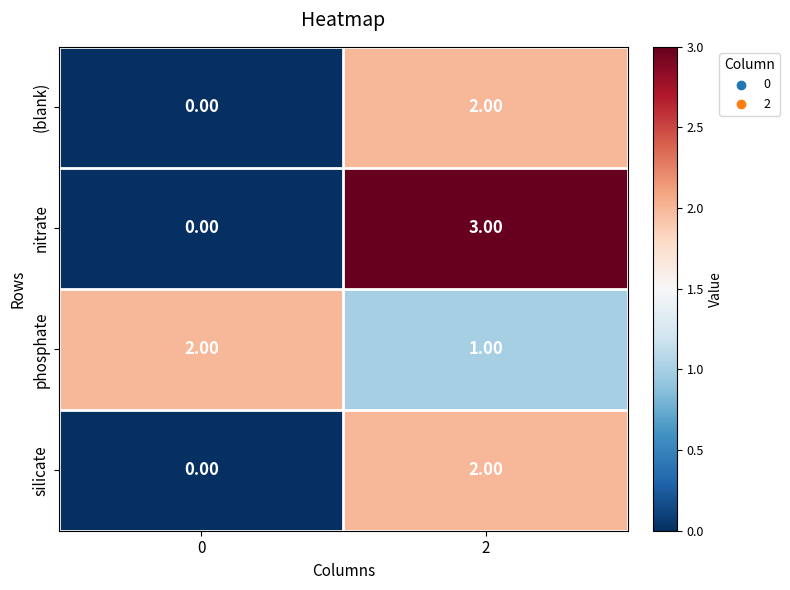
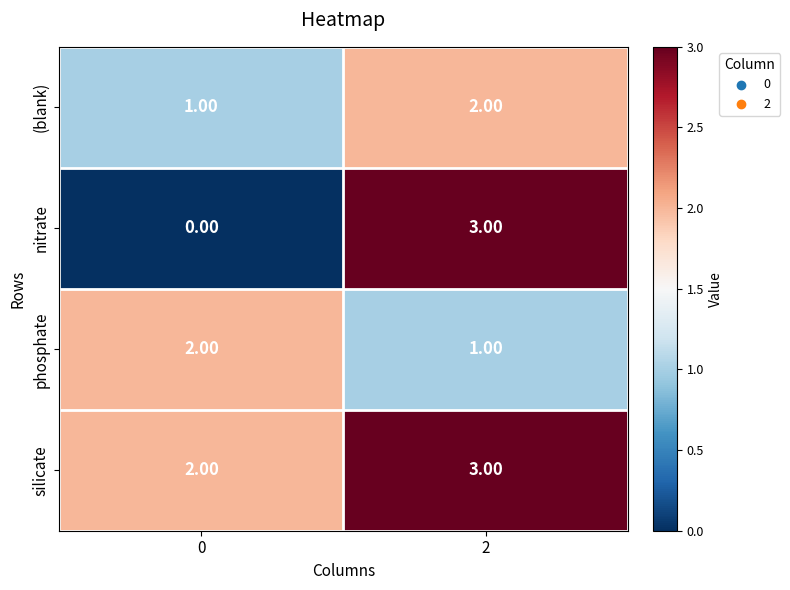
  {
    "(blank)": {
-     "0": 0.00,
+     "0": 1.00,
      "2": 2.00
    },
    "nitrate": {
      "0": 0.00,
      "2": 3.00
    },
    "phosphate": {
      "0": 2.00,
      "2": 1.00
    },
    "silicate": {
-     "0": 0.00,
-     "2": 2.00
+     "0": 2.00,
+     "2": 3.00
    }
  }
